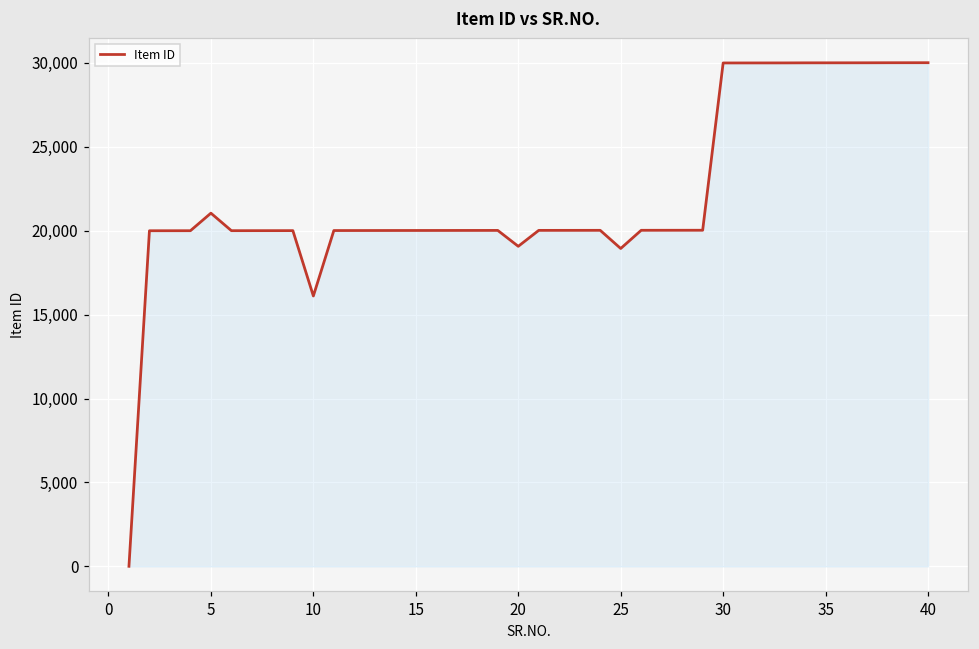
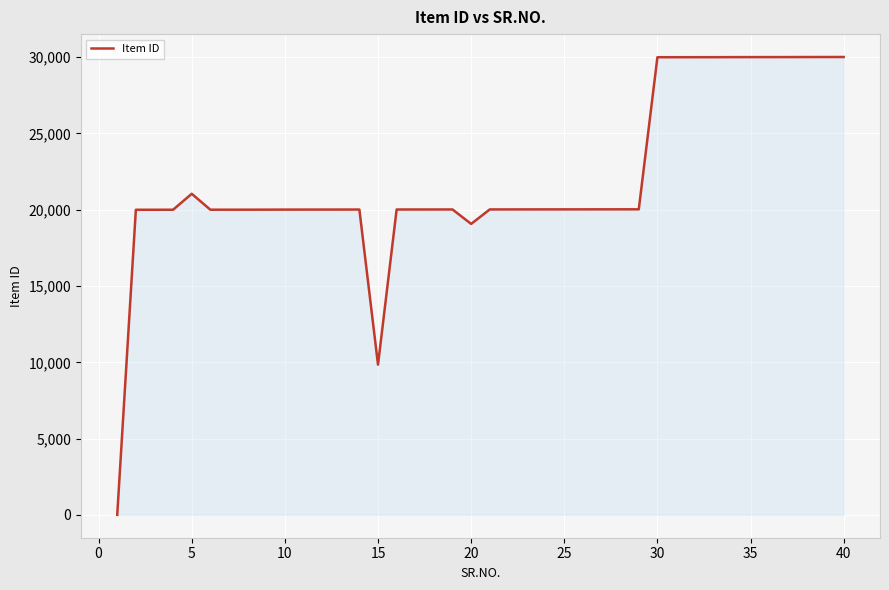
  {
    "5": "21,000",
-   "10": "16,100",
-   "15": "20,000",
+   "10": "20,000",
+   "15": "9,800",
    "20": "19,100",
-   "25": "18,900",
+   "25": "20,000",
    "30": "30,000",
    "35": "30,000",
    "40": "30,000"
  }
